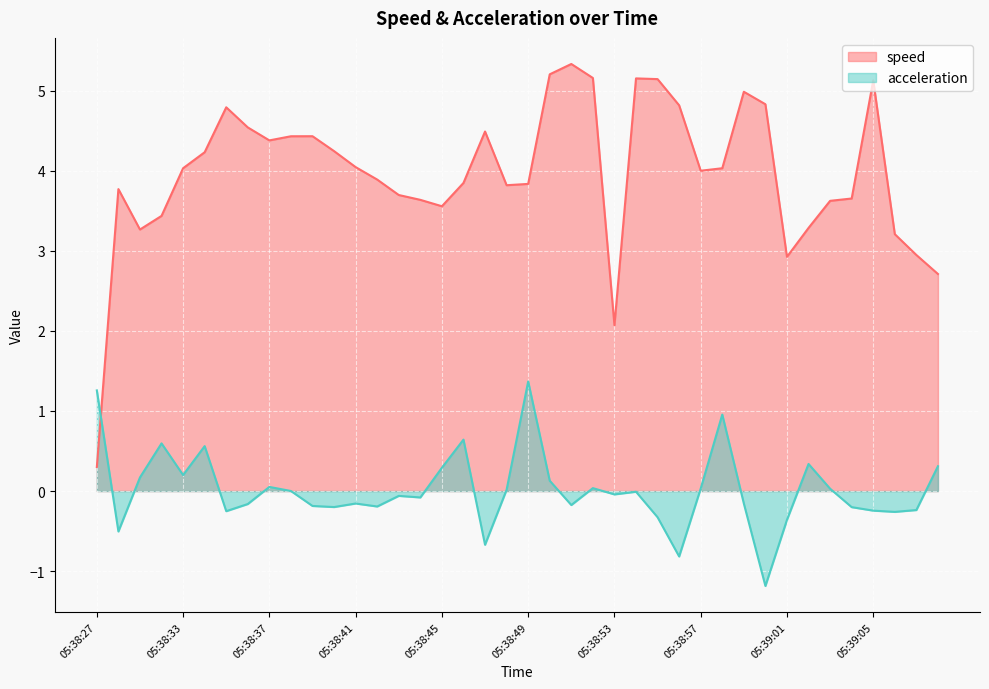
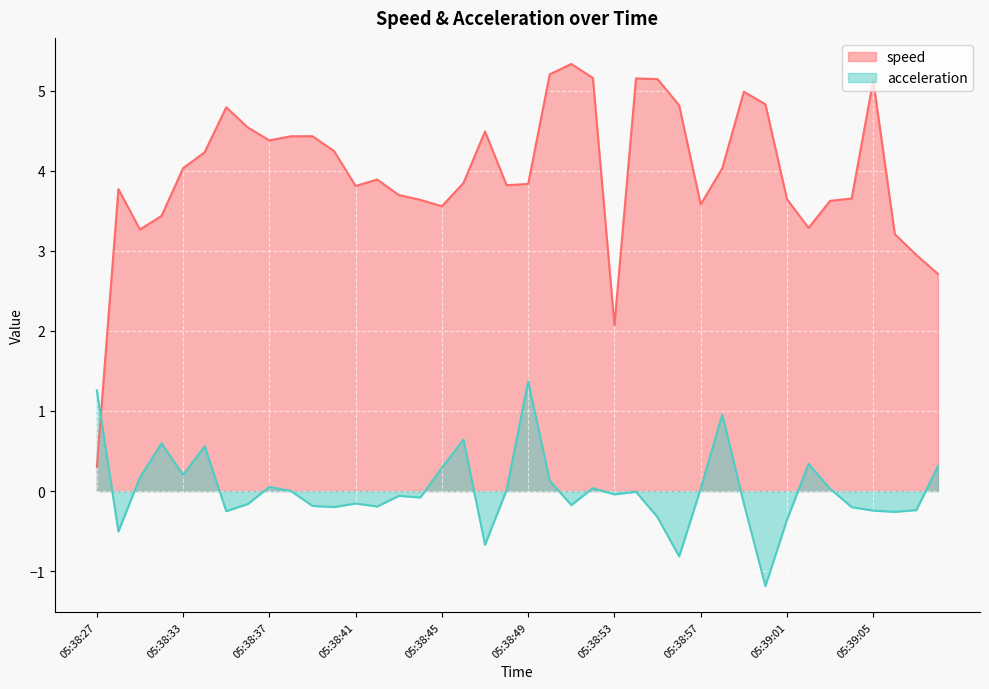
  {
    "speed": {
      "05:38:27": 0.3,
      "05:38:33": 4.0,
      "05:38:37": 4.4,
-     "05:38:41": 4.0,
+     "05:38:41": 3.8,
      "05:38:45": 3.6,
      "05:38:49": 3.8,
      "05:38:53": 2.1,
-     "05:38:57": 4.0,
-     "05:39:01": 2.9
+     "05:38:57": 3.6,
+     "05:39:01": 3.6
    }
  }
